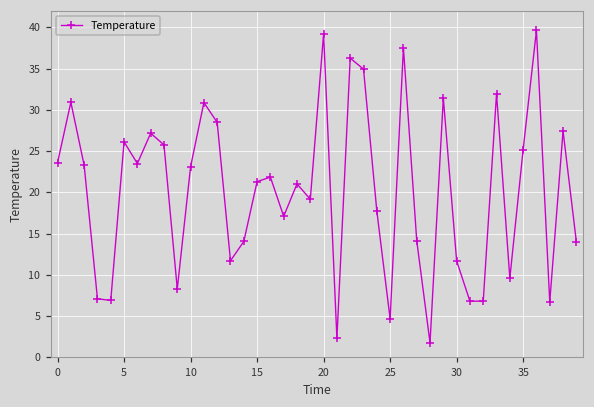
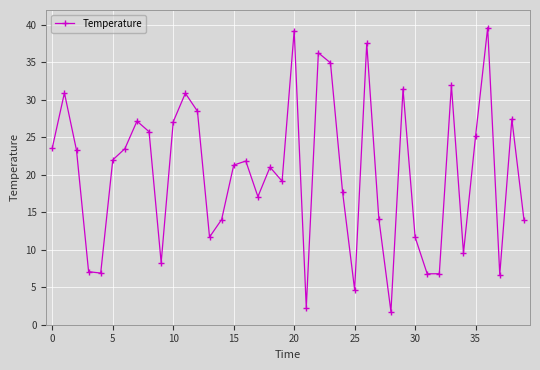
  {
    "0": 24,
-   "5": 26,
-   "10": 23,
+   "5": 22,
+   "10": 27,
    "15": 21,
    "20": 39,
    "25": 5,
    "30": 12,
    "35": 25
  }
